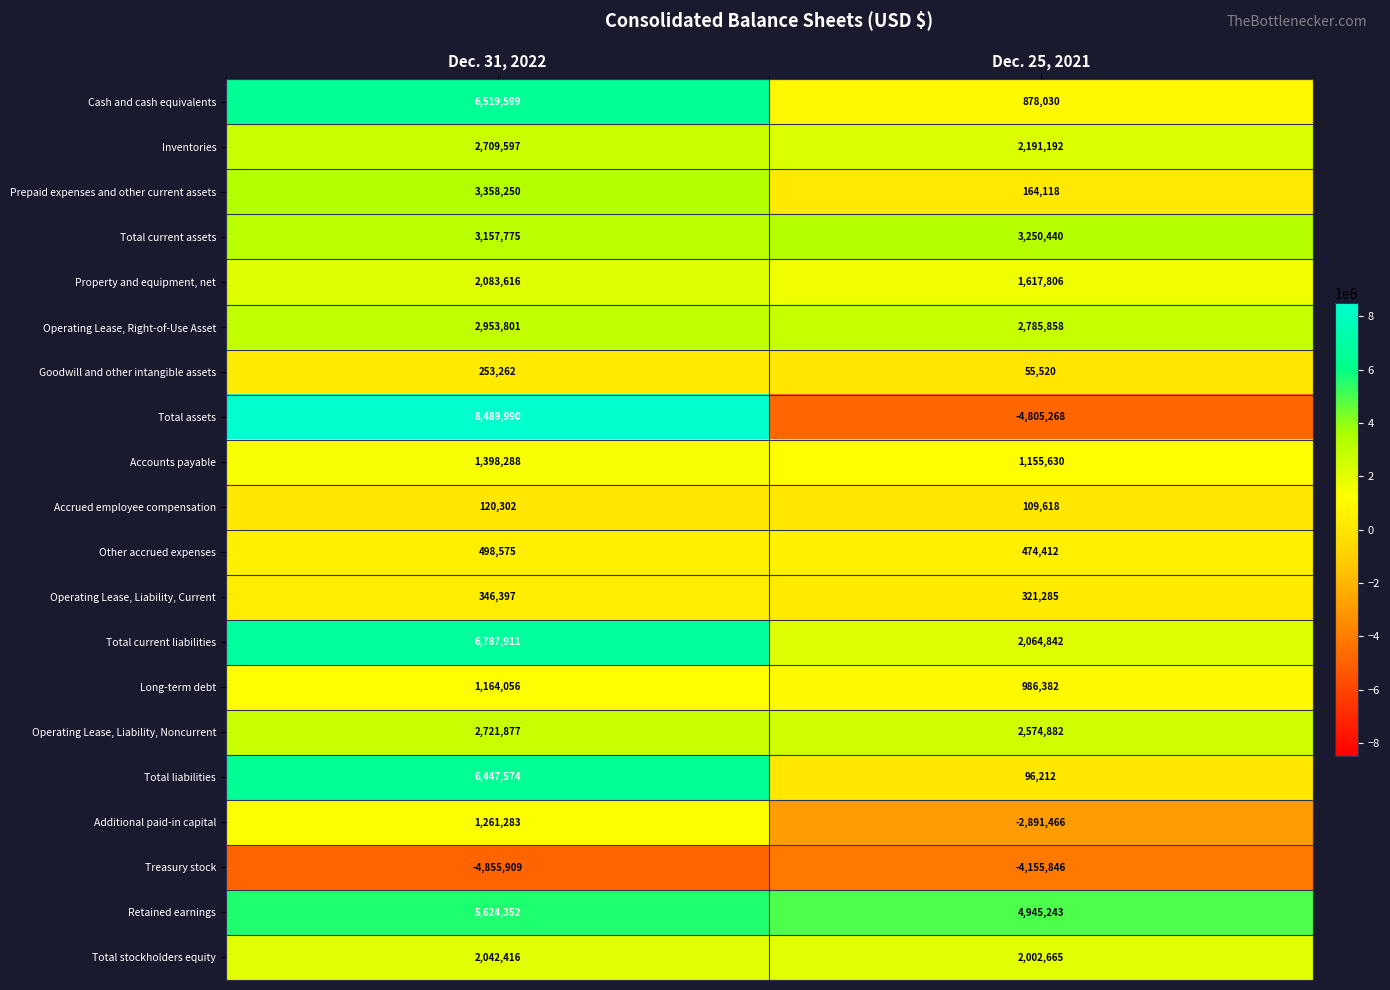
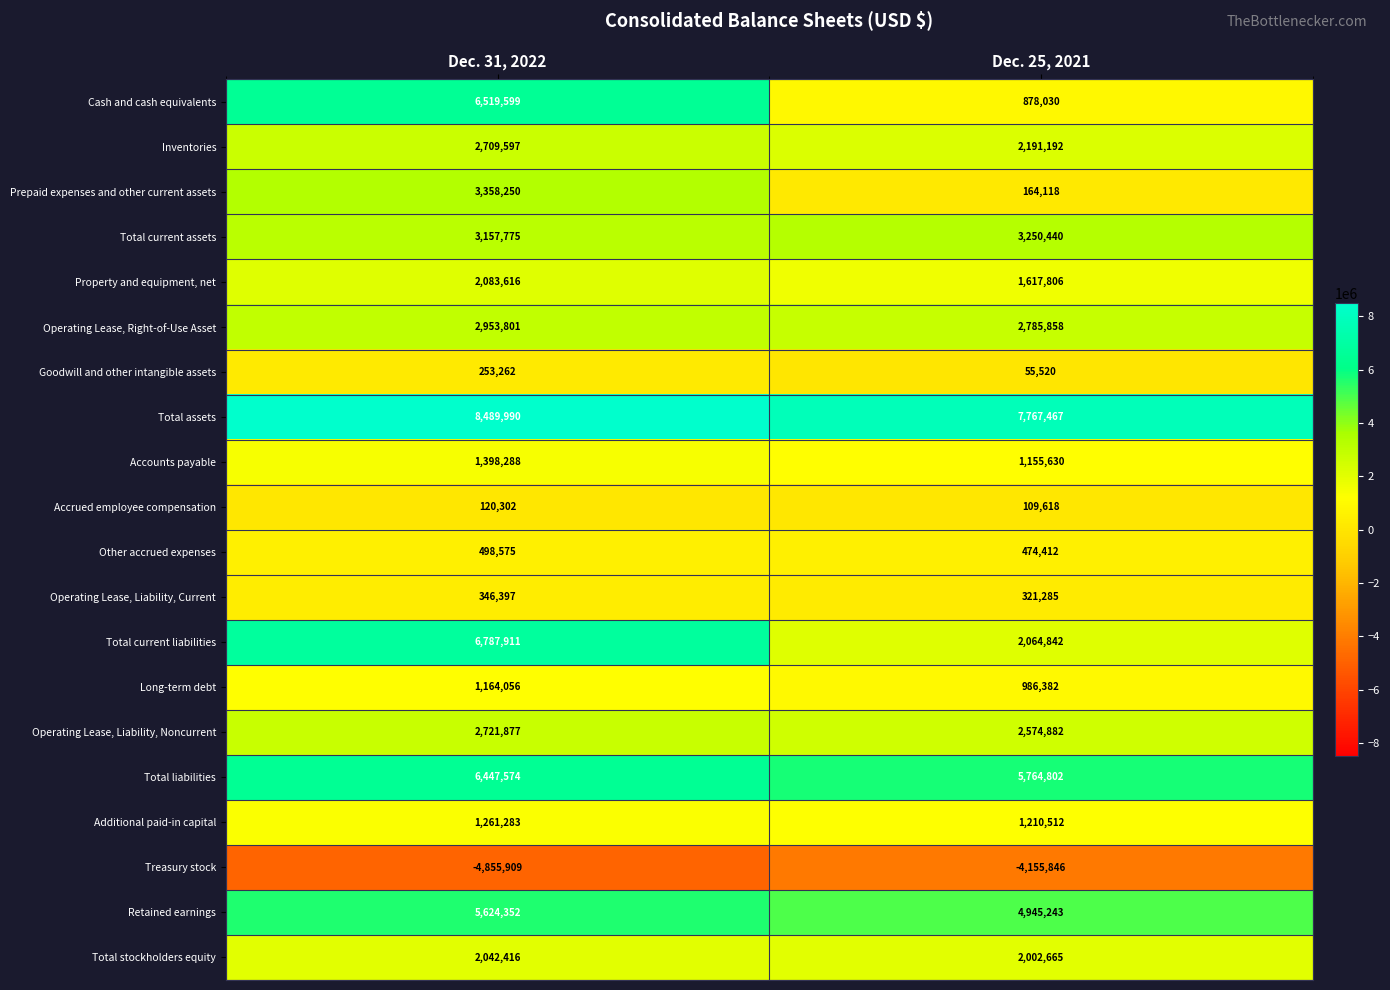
  {
    "Cash and cash equivalents": {
      "Dec. 31, 2022": "6,519,599",
      "Dec. 25, 2021": "878,030"
    },
    "Inventories": {
      "Dec. 31, 2022": "2,709,597",
      "Dec. 25, 2021": "2,191,192"
    },
    "Prepaid expenses and other current assets": {
      "Dec. 31, 2022": "3,358,250",
      "Dec. 25, 2021": "164,118"
    },
    "Total current assets": {
      "Dec. 31, 2022": "3,157,775",
      "Dec. 25, 2021": "3,250,440"
    },
    "Property and equipment, net": {
      "Dec. 31, 2022": "2,083,616",
      "Dec. 25, 2021": "1,617,806"
    },
    "Operating Lease, Right-of-Use Asset": {
      "Dec. 31, 2022": "2,953,801",
      "Dec. 25, 2021": "2,785,858"
    },
    "Goodwill and other intangible assets": {
      "Dec. 31, 2022": "253,262",
      "Dec. 25, 2021": "55,520"
    },
    "Total assets": {
      "Dec. 31, 2022": "8,489,990",
-     "Dec. 25, 2021": "-4,805,268"
+     "Dec. 25, 2021": "7,767,467"
    },
    "Accounts payable": {
      "Dec. 31, 2022": "1,398,288",
      "Dec. 25, 2021": "1,155,630"
    },
    "Accrued employee compensation": {
      "Dec. 31, 2022": "120,302",
      "Dec. 25, 2021": "109,618"
    },
    "Other accrued expenses": {
      "Dec. 31, 2022": "498,575",
      "Dec. 25, 2021": "474,412"
    },
    "Operating Lease, Liability, Current": {
      "Dec. 31, 2022": "346,397",
      "Dec. 25, 2021": "321,285"
    },
    "Total current liabilities": {
      "Dec. 31, 2022": "6,787,911",
      "Dec. 25, 2021": "2,064,842"
    },
    "Long-term debt": {
      "Dec. 31, 2022": "1,164,056",
      "Dec. 25, 2021": "986,382"
    },
    "Operating Lease, Liability, Noncurrent": {
      "Dec. 31, 2022": "2,721,877",
      "Dec. 25, 2021": "2,574,882"
    },
    "Total liabilities": {
      "Dec. 31, 2022": "6,447,574",
-     "Dec. 25, 2021": "96,212"
+     "Dec. 25, 2021": "5,764,802"
    },
    "Additional paid-in capital": {
      "Dec. 31, 2022": "1,261,283",
-     "Dec. 25, 2021": "-2,891,466"
+     "Dec. 25, 2021": "1,210,512"
    },
    "Treasury stock": {
      "Dec. 31, 2022": "-4,855,909",
      "Dec. 25, 2021": "-4,155,846"
    },
    "Retained earnings": {
      "Dec. 31, 2022": "5,624,352",
      "Dec. 25, 2021": "4,945,243"
    },
    "Total stockholders equity": {
      "Dec. 31, 2022": "2,042,416",
      "Dec. 25, 2021": "2,002,665"
    }
  }
